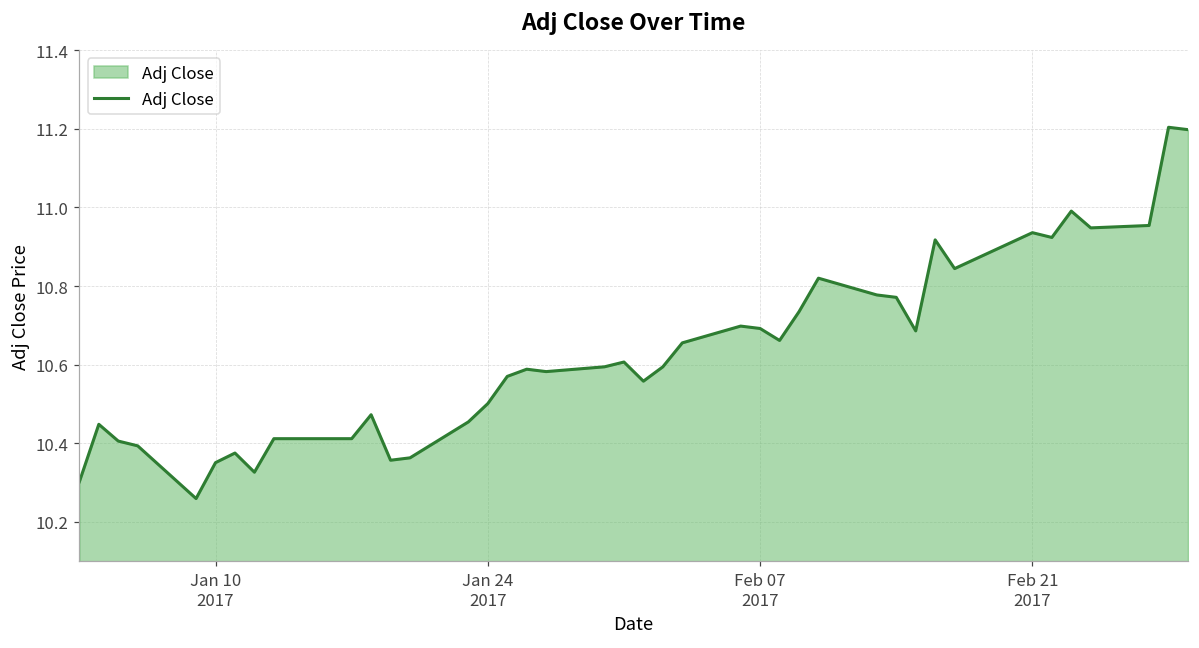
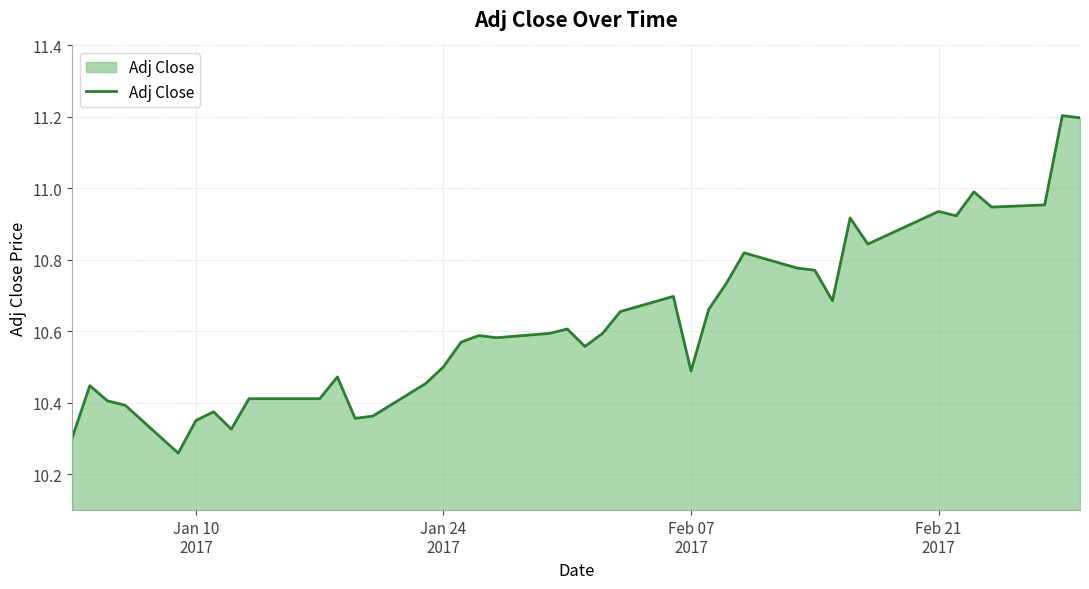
  {
    "Jan 10 2017": 10.35,
    "Jan 24 2017": 10.50,
-   "Feb 07 2017": 10.69,
+   "Feb 07 2017": 10.49,
    "Feb 21 2017": 10.94
  }
